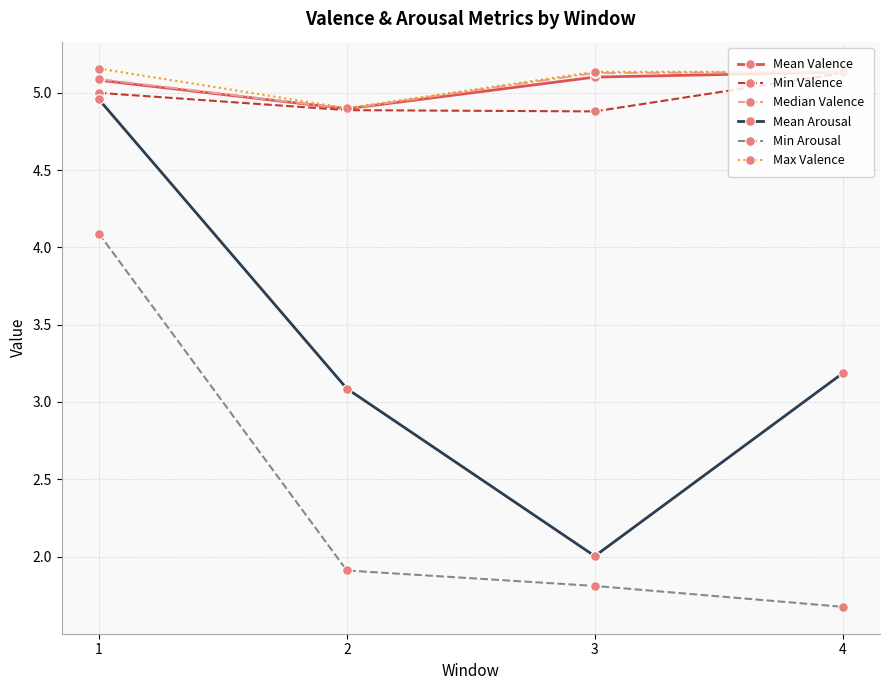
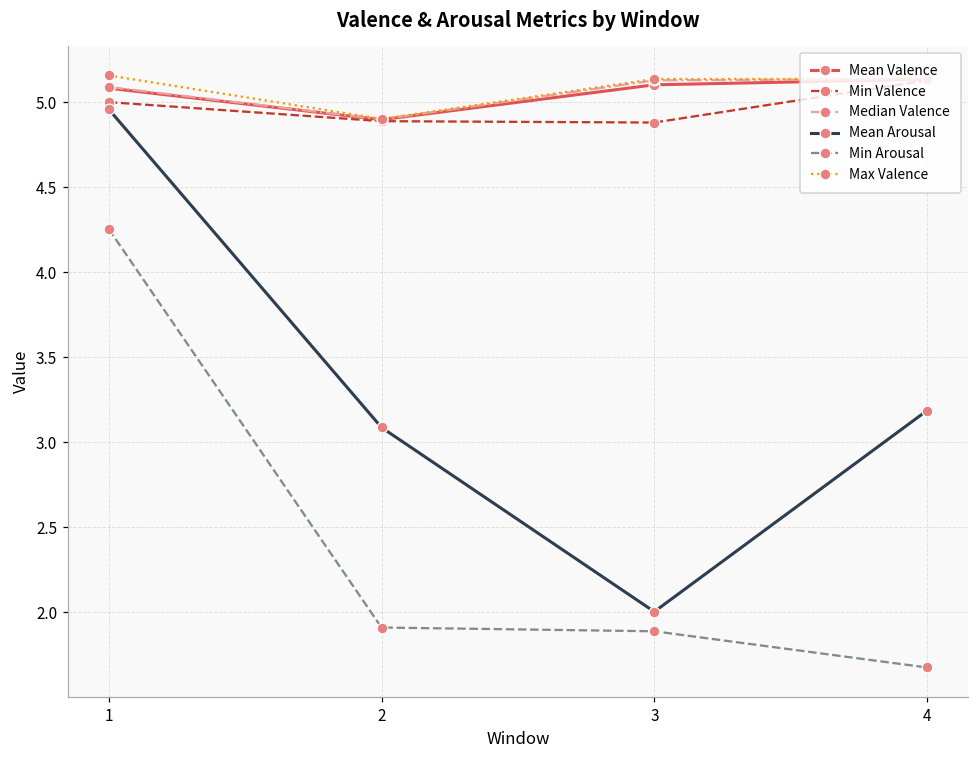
  {
    "Mean Arousal": {
      "1": 4.96,
      "2": 3.09,
      "3": 2.00,
      "4": 3.19
    },
    "Min Arousal": {
-     "1": 4.09,
+     "1": 4.25,
      "2": 1.91,
-     "3": 1.81,
+     "3": 1.89,
      "4": 1.68
    },
    "Max Valence": {
      "1": 5.16
    }
  }
